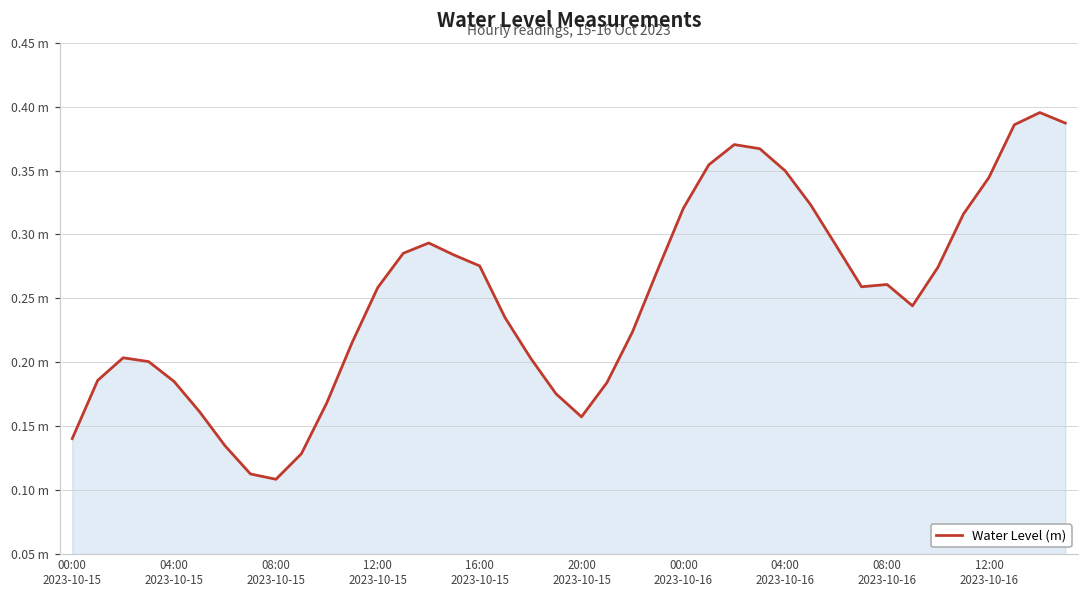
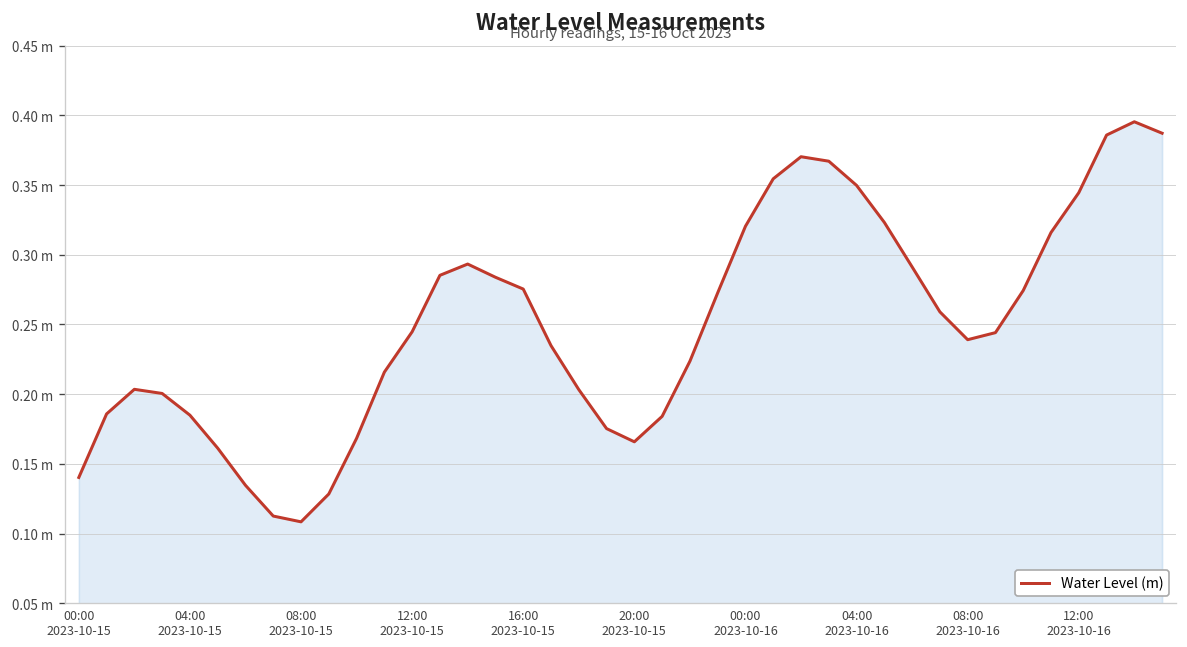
  {
    "00:00 2023-10-15": "0.140 m",
    "04:00 2023-10-15": "0.185 m",
    "08:00 2023-10-15": "0.108 m",
-   "12:00 2023-10-15": "0.258 m",
+   "12:00 2023-10-15": "0.245 m",
    "16:00 2023-10-15": "0.275 m",
-   "20:00 2023-10-15": "0.157 m",
+   "20:00 2023-10-15": "0.166 m",
    "00:00 2023-10-16": "0.320 m",
    "04:00 2023-10-16": "0.350 m",
-   "08:00 2023-10-16": "0.261 m",
+   "08:00 2023-10-16": "0.239 m",
    "12:00 2023-10-16": "0.345 m"
  }
